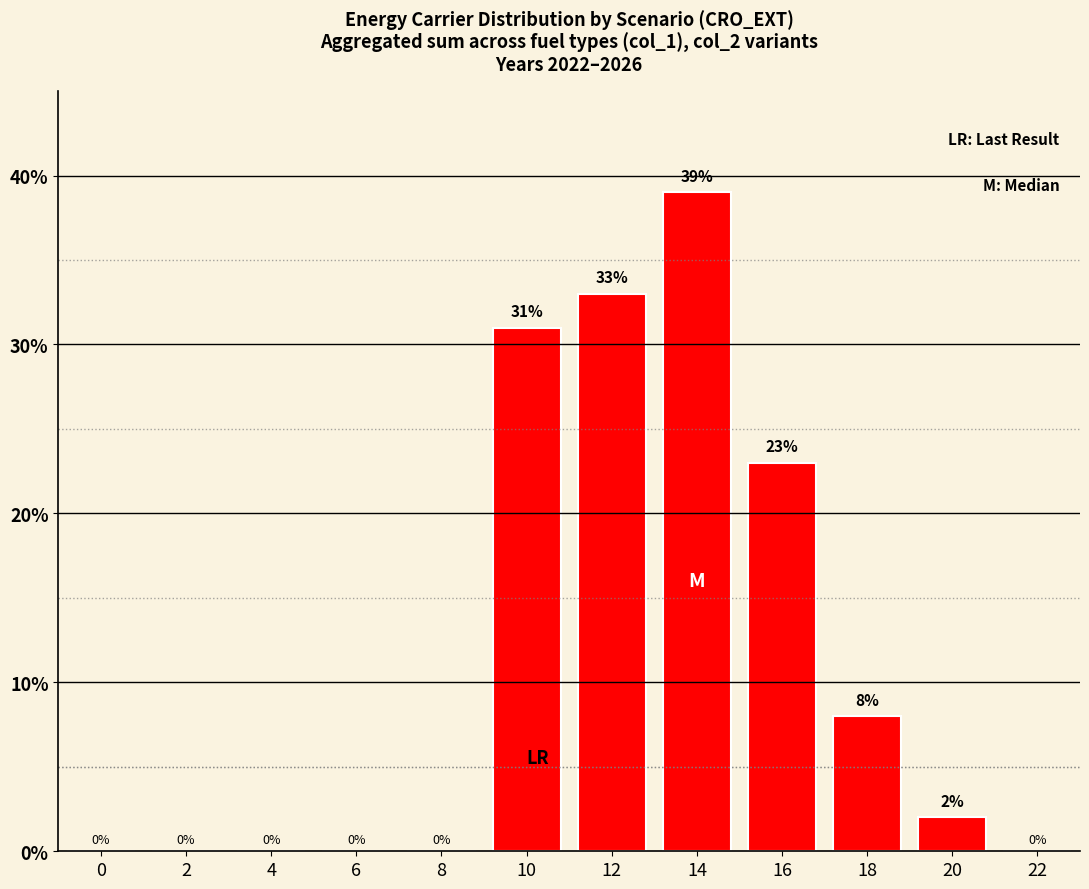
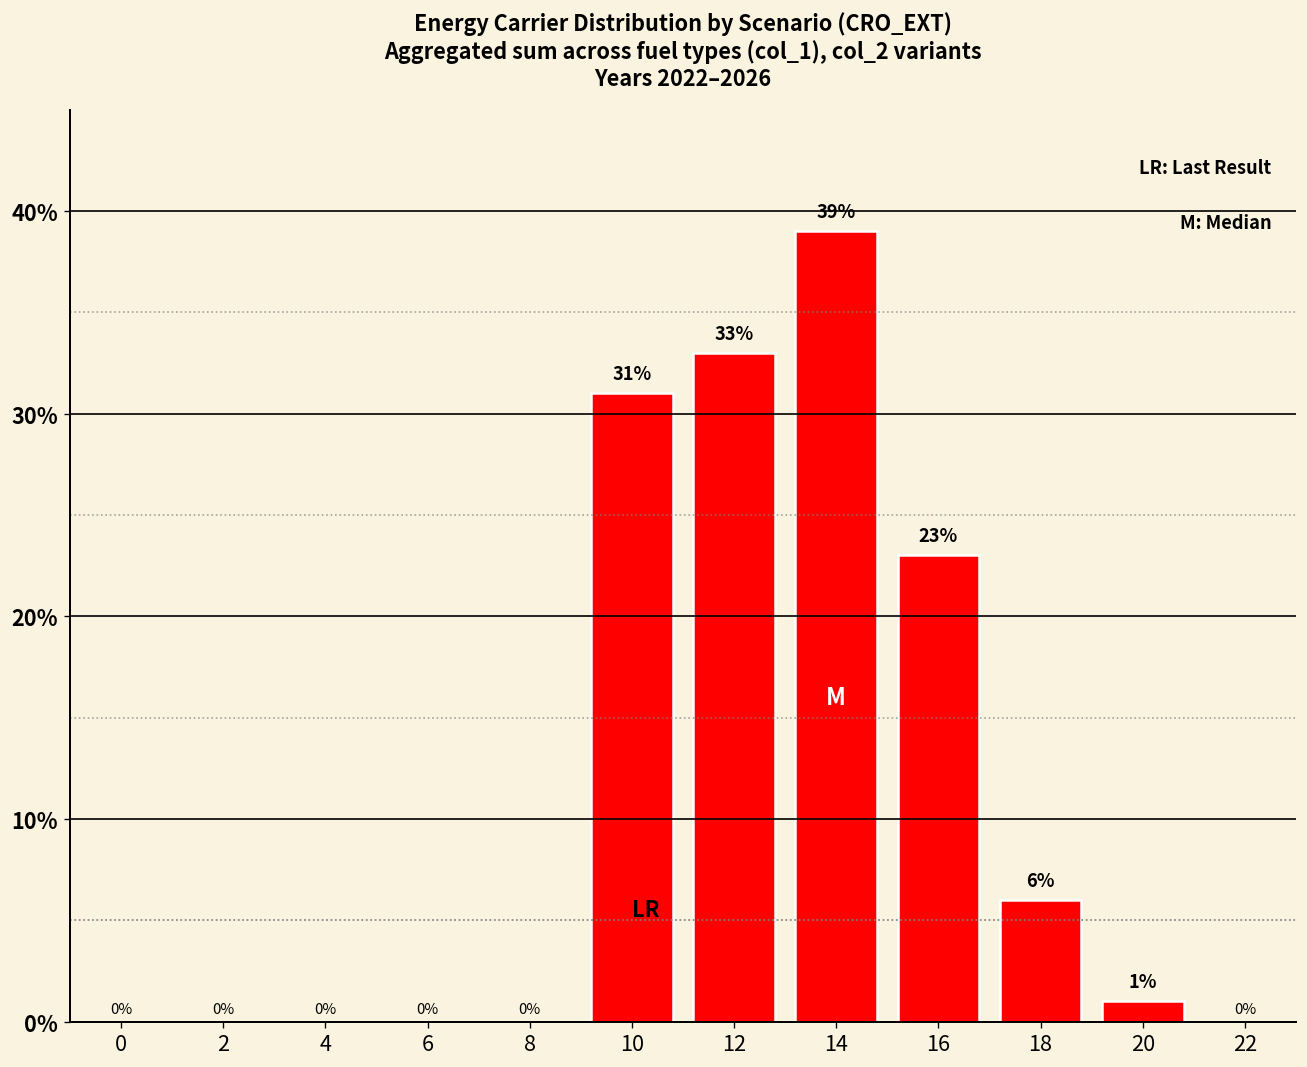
  {
    "0": "0%",
    "2": "0%",
    "4": "0%",
    "6": "0%",
    "8": "0%",
    "10": "31%",
    "12": "33%",
    "14": "39%",
    "16": "23%",
-   "18": "8%",
-   "20": "2%",
+   "18": "6%",
+   "20": "1%",
    "22": "0%"
  }
